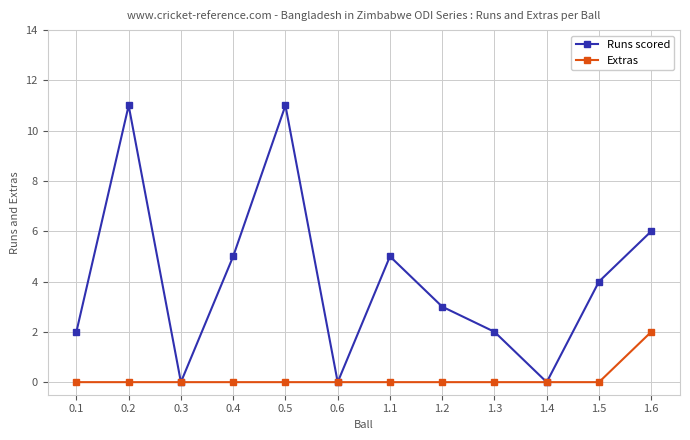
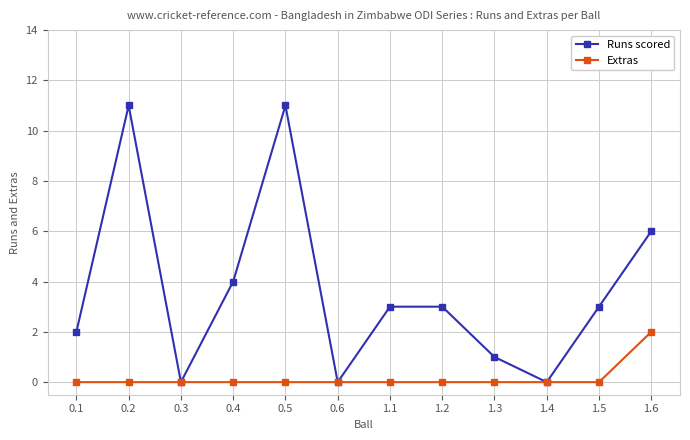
  {
    "Runs scored": {
      "0.1": 2,
      "0.2": 11,
-     "0.4": 5,
+     "0.4": 4,
      "0.5": 11,
-     "1.1": 5,
+     "1.1": 3,
      "1.2": 3,
-     "1.3": 2,
-     "1.5": 4,
+     "1.3": 1,
+     "1.5": 3,
      "1.6": 6
    },
    "Extras": {
      "0.1": 0,
      "0.2": 0,
      "0.4": 0,
      "0.5": 0,
      "1.1": 0,
      "1.2": 0,
      "1.3": 0,
      "1.5": 0,
      "1.6": 2
    }
  }
